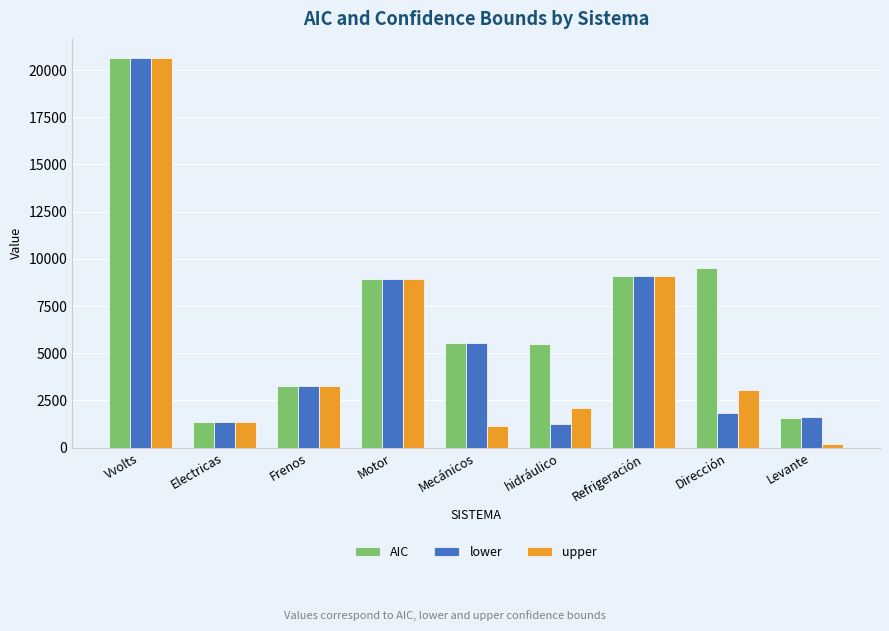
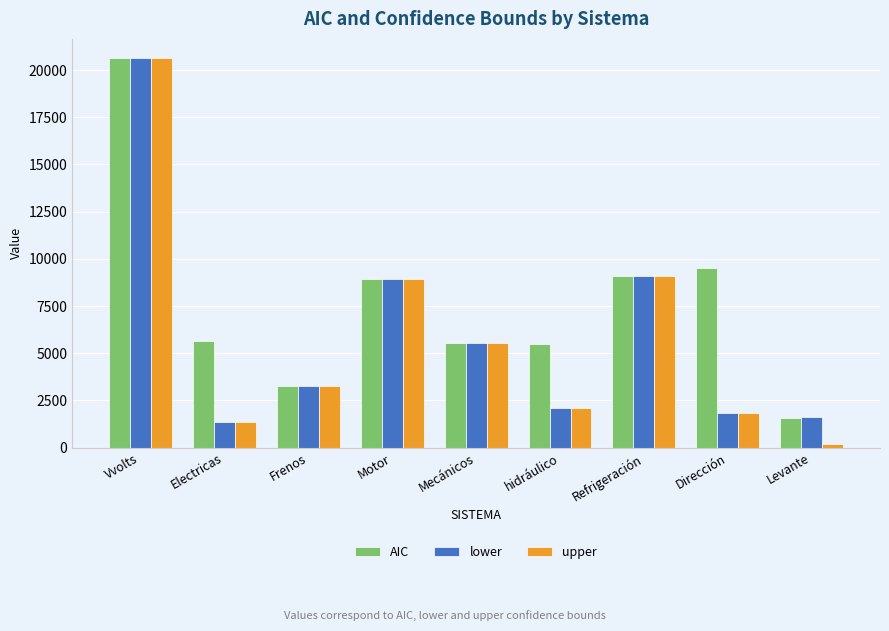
  {
    "AIC": {
      "Vvolts": 20600,
-     "Electricas": 1400,
+     "Electricas": 5600,
      "Frenos": 3300,
      "Motor": 8900,
      "Mecánicos": 5500,
      "hidráulico": 5500,
      "Refrigeración": 9100,
      "Dirección": 9500,
      "Levante": 1600
    },
    "lower": {
      "Vvolts": 20600,
      "Electricas": 1400,
      "Frenos": 3300,
      "Motor": 8900,
      "Mecánicos": 5500,
-     "hidráulico": 1300,
+     "hidráulico": 2100,
      "Refrigeración": 9100,
      "Dirección": 1900,
      "Levante": 1600
    },
    "upper": {
      "Vvolts": 20600,
      "Electricas": 1400,
      "Frenos": 3300,
      "Motor": 8900,
-     "Mecánicos": 1100,
+     "Mecánicos": 5500,
      "hidráulico": 2100,
      "Refrigeración": 9100,
-     "Dirección": 3000,
+     "Dirección": 1900,
      "Levante": 200
    }
  }
